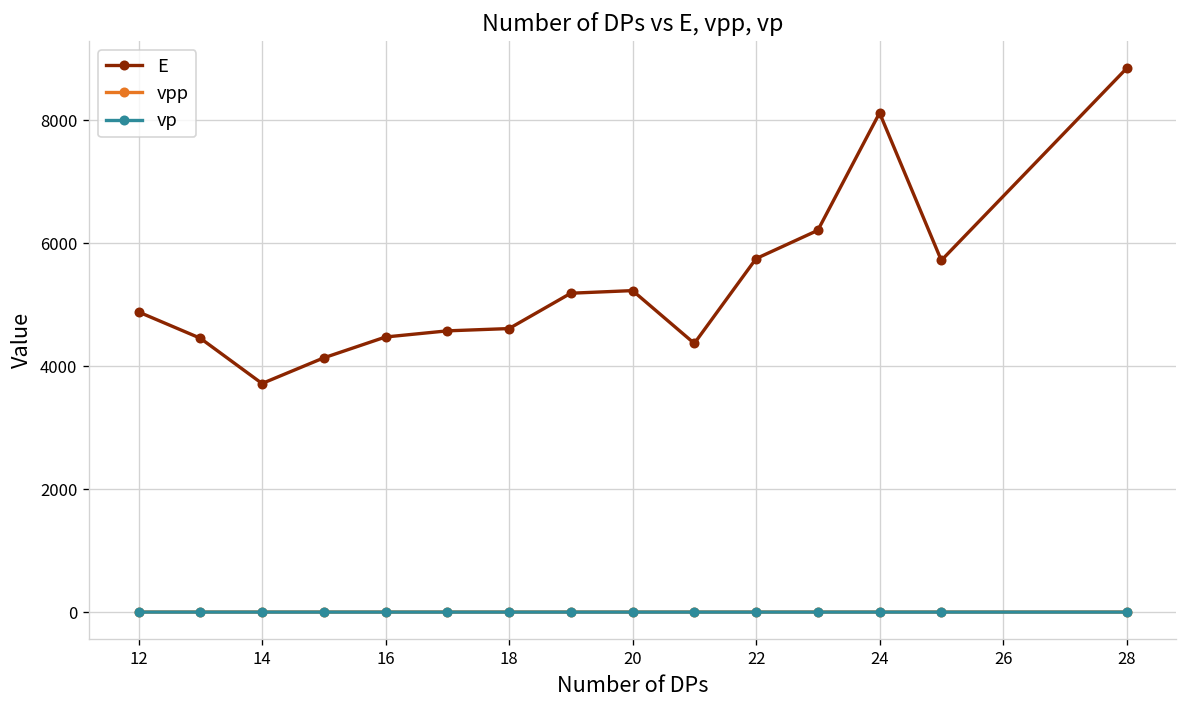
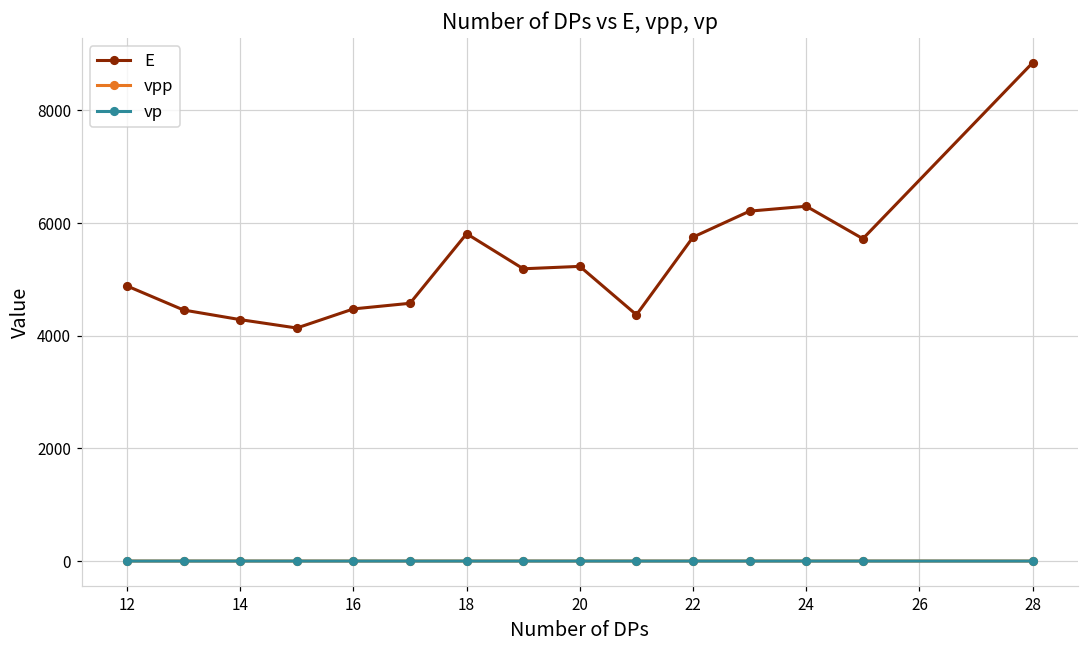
  {
    "E": {
      "12": 4900,
-     "14": 3700,
+     "14": 4300,
      "16": 4500,
-     "18": 4600,
+     "18": 5800,
      "20": 5200,
      "22": 5800,
-     "24": 8100,
+     "24": 6300,
      "28": 8800
    },
    "vp": {
      "12": 0,
      "14": 0,
      "16": 0,
      "18": 0,
      "20": 0,
      "22": 0,
      "24": 0,
      "28": 0
    }
  }
